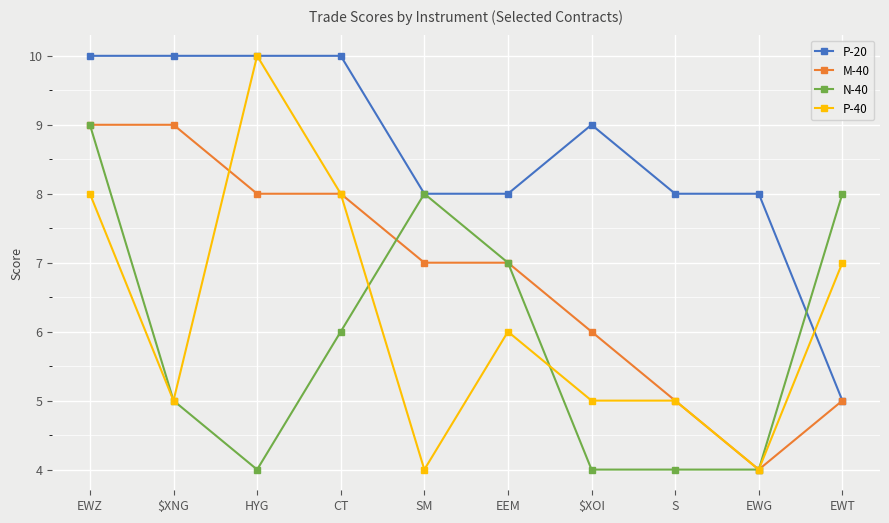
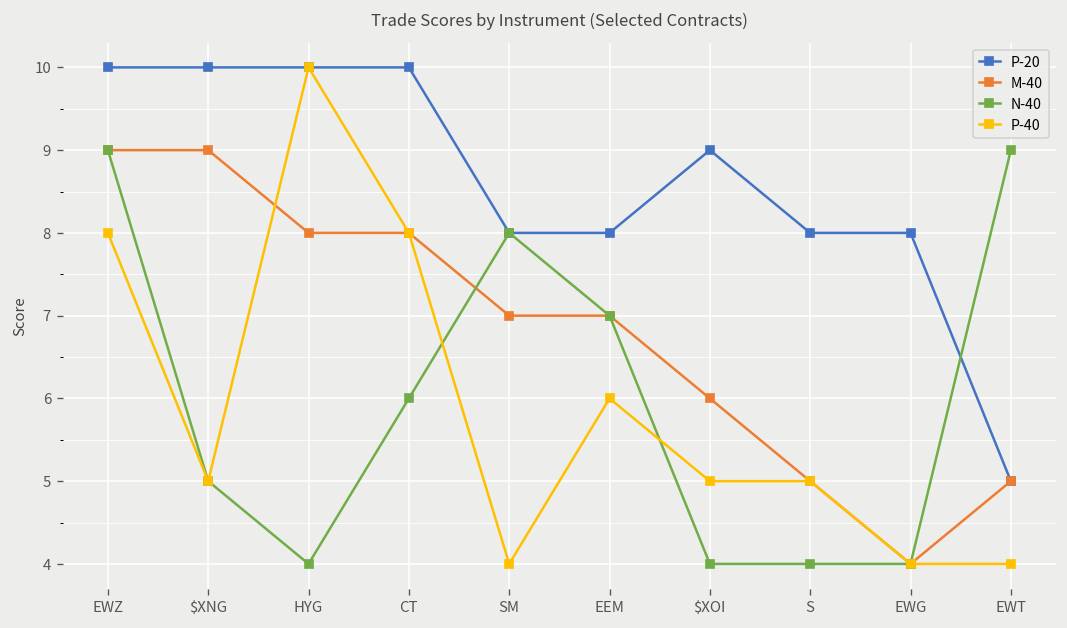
  {
    "P-20": {
      "EWZ": 10,
      "$XNG": 10,
      "CT": 10,
      "EEM": 8,
      "$XOI": 9,
      "S": 8,
      "EWG": 8
    },
    "M-40": {
      "$XNG": 9,
      "HYG": 8,
      "SM": 7,
      "$XOI": 6
    },
    "N-40": {
      "HYG": 4,
      "CT": 6,
      "$XOI": 4,
      "S": 4,
-     "EWT": 8
+     "EWT": 9
    },
    "P-40": {
      "EWZ": 8,
      "SM": 4,
      "EEM": 6,
      "$XOI": 5,
-     "EWT": 7
+     "EWT": 4
    }
  }
